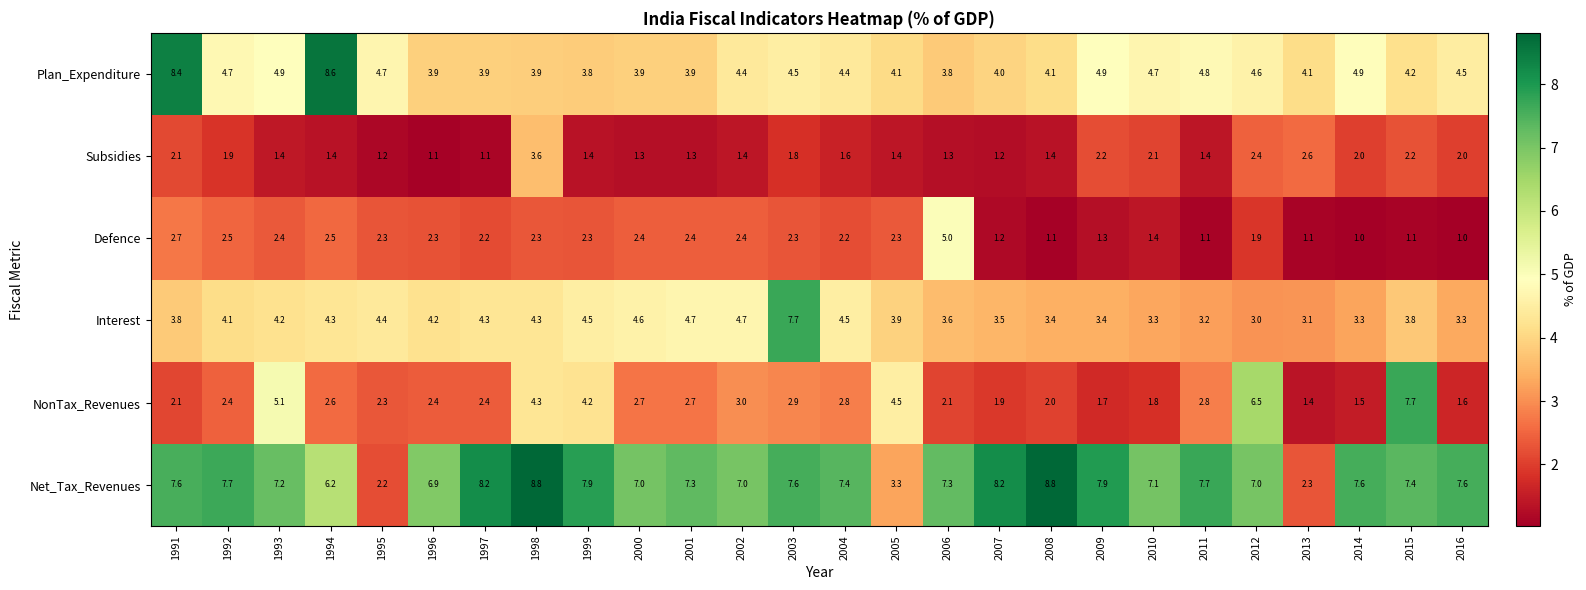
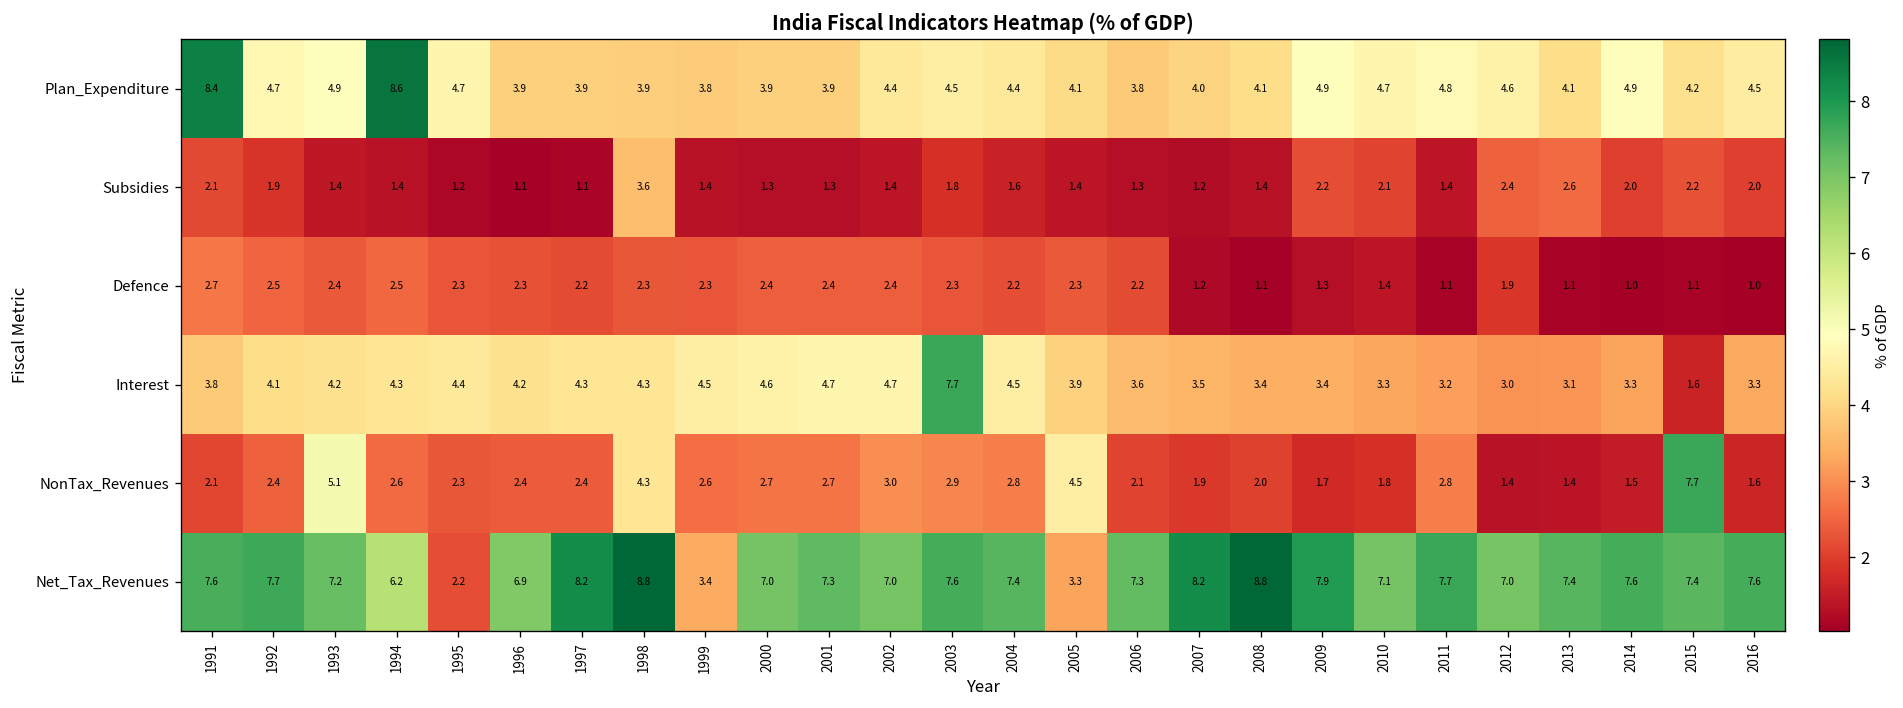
  {
    "Plan_Expenditure": {
      "1991": 8.4,
      "1992": 4.7,
      "1993": 4.9,
      "1994": 8.6,
      "1995": 4.7,
      "1996": 3.9,
      "1997": 3.9,
      "1998": 3.9,
      "1999": 3.8,
      "2000": 3.9,
      "2001": 3.9,
      "2002": 4.4,
      "2003": 4.5,
      "2004": 4.4,
      "2005": 4.1,
      "2006": 3.8,
      "2007": 4.0,
      "2008": 4.1,
      "2009": 4.9,
      "2010": 4.7,
      "2011": 4.8,
      "2012": 4.6,
      "2013": 4.1,
      "2014": 4.9,
      "2015": 4.2,
      "2016": 4.5
    },
    "Subsidies": {
      "1991": 2.1,
      "1992": 1.9,
      "1993": 1.4,
      "1994": 1.4,
      "1995": 1.2,
      "1996": 1.1,
      "1997": 1.1,
      "1998": 3.6,
      "1999": 1.4,
      "2000": 1.3,
      "2001": 1.3,
      "2002": 1.4,
      "2003": 1.8,
      "2004": 1.6,
      "2005": 1.4,
      "2006": 1.3,
      "2007": 1.2,
      "2008": 1.4,
      "2009": 2.2,
      "2010": 2.1,
      "2011": 1.4,
      "2012": 2.4,
      "2013": 2.6,
      "2014": 2.0,
      "2015": 2.2,
      "2016": 2.0
    },
    "Defence": {
      "1991": 2.7,
      "1992": 2.5,
      "1993": 2.4,
      "1994": 2.5,
      "1995": 2.3,
      "1996": 2.3,
      "1997": 2.2,
      "1998": 2.3,
      "1999": 2.3,
      "2000": 2.4,
      "2001": 2.4,
      "2002": 2.4,
      "2003": 2.3,
      "2004": 2.2,
      "2005": 2.3,
-     "2006": 5.0,
+     "2006": 2.2,
      "2007": 1.2,
      "2008": 1.1,
      "2009": 1.3,
      "2010": 1.4,
      "2011": 1.1,
      "2012": 1.9,
      "2013": 1.1,
      "2014": 1.0,
      "2015": 1.1,
      "2016": 1.0
    },
    "Interest": {
      "1991": 3.8,
      "1992": 4.1,
      "1993": 4.2,
      "1994": 4.3,
      "1995": 4.4,
      "1996": 4.2,
      "1997": 4.3,
      "1998": 4.3,
      "1999": 4.5,
      "2000": 4.6,
      "2001": 4.7,
      "2002": 4.7,
      "2003": 7.7,
      "2004": 4.5,
      "2005": 3.9,
      "2006": 3.6,
      "2007": 3.5,
      "2008": 3.4,
      "2009": 3.4,
      "2010": 3.3,
      "2011": 3.2,
      "2012": 3.0,
      "2013": 3.1,
      "2014": 3.3,
-     "2015": 3.8,
+     "2015": 1.6,
      "2016": 3.3
    },
    "NonTax_Revenues": {
      "1991": 2.1,
      "1992": 2.4,
      "1993": 5.1,
      "1994": 2.6,
      "1995": 2.3,
      "1996": 2.4,
      "1997": 2.4,
      "1998": 4.3,
-     "1999": 4.2,
+     "1999": 2.6,
      "2000": 2.7,
      "2001": 2.7,
      "2002": 3.0,
      "2003": 2.9,
      "2004": 2.8,
      "2005": 4.5,
      "2006": 2.1,
      "2007": 1.9,
      "2008": 2.0,
      "2009": 1.7,
      "2010": 1.8,
      "2011": 2.8,
-     "2012": 6.5,
+     "2012": 1.4,
      "2013": 1.4,
      "2014": 1.5,
      "2015": 7.7,
      "2016": 1.6
    },
    "Net_Tax_Revenues": {
      "1991": 7.6,
      "1992": 7.7,
      "1993": 7.2,
      "1994": 6.2,
      "1995": 2.2,
      "1996": 6.9,
      "1997": 8.2,
      "1998": 8.8,
-     "1999": 7.9,
+     "1999": 3.4,
      "2000": 7.0,
      "2001": 7.3,
      "2002": 7.0,
      "2003": 7.6,
      "2004": 7.4,
      "2005": 3.3,
      "2006": 7.3,
      "2007": 8.2,
      "2008": 8.8,
      "2009": 7.9,
      "2010": 7.1,
      "2011": 7.7,
      "2012": 7.0,
-     "2013": 2.3,
+     "2013": 7.4,
      "2014": 7.6,
      "2015": 7.4,
      "2016": 7.6
    }
  }
